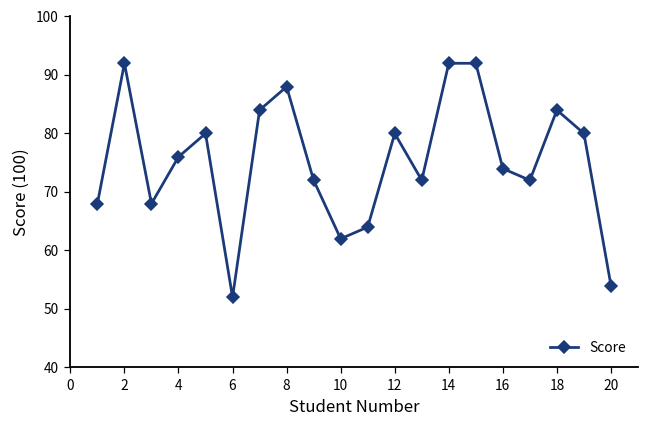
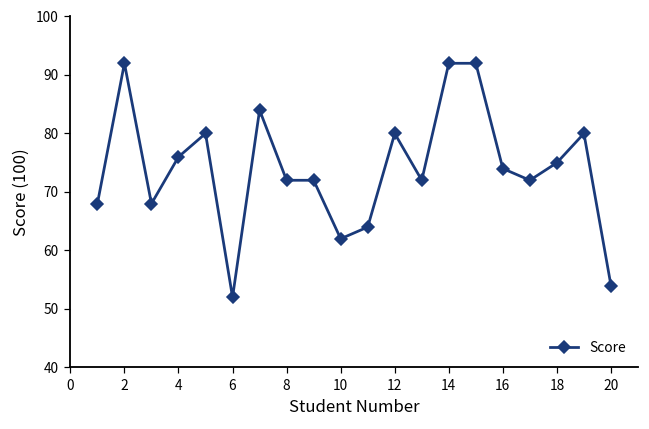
  {
    "2": 92,
    "4": 76,
    "6": 52,
-   "8": 88,
+   "8": 72,
    "10": 62,
    "12": 80,
    "14": 92,
    "16": 74,
-   "18": 84,
+   "18": 75,
    "20": 54
  }
